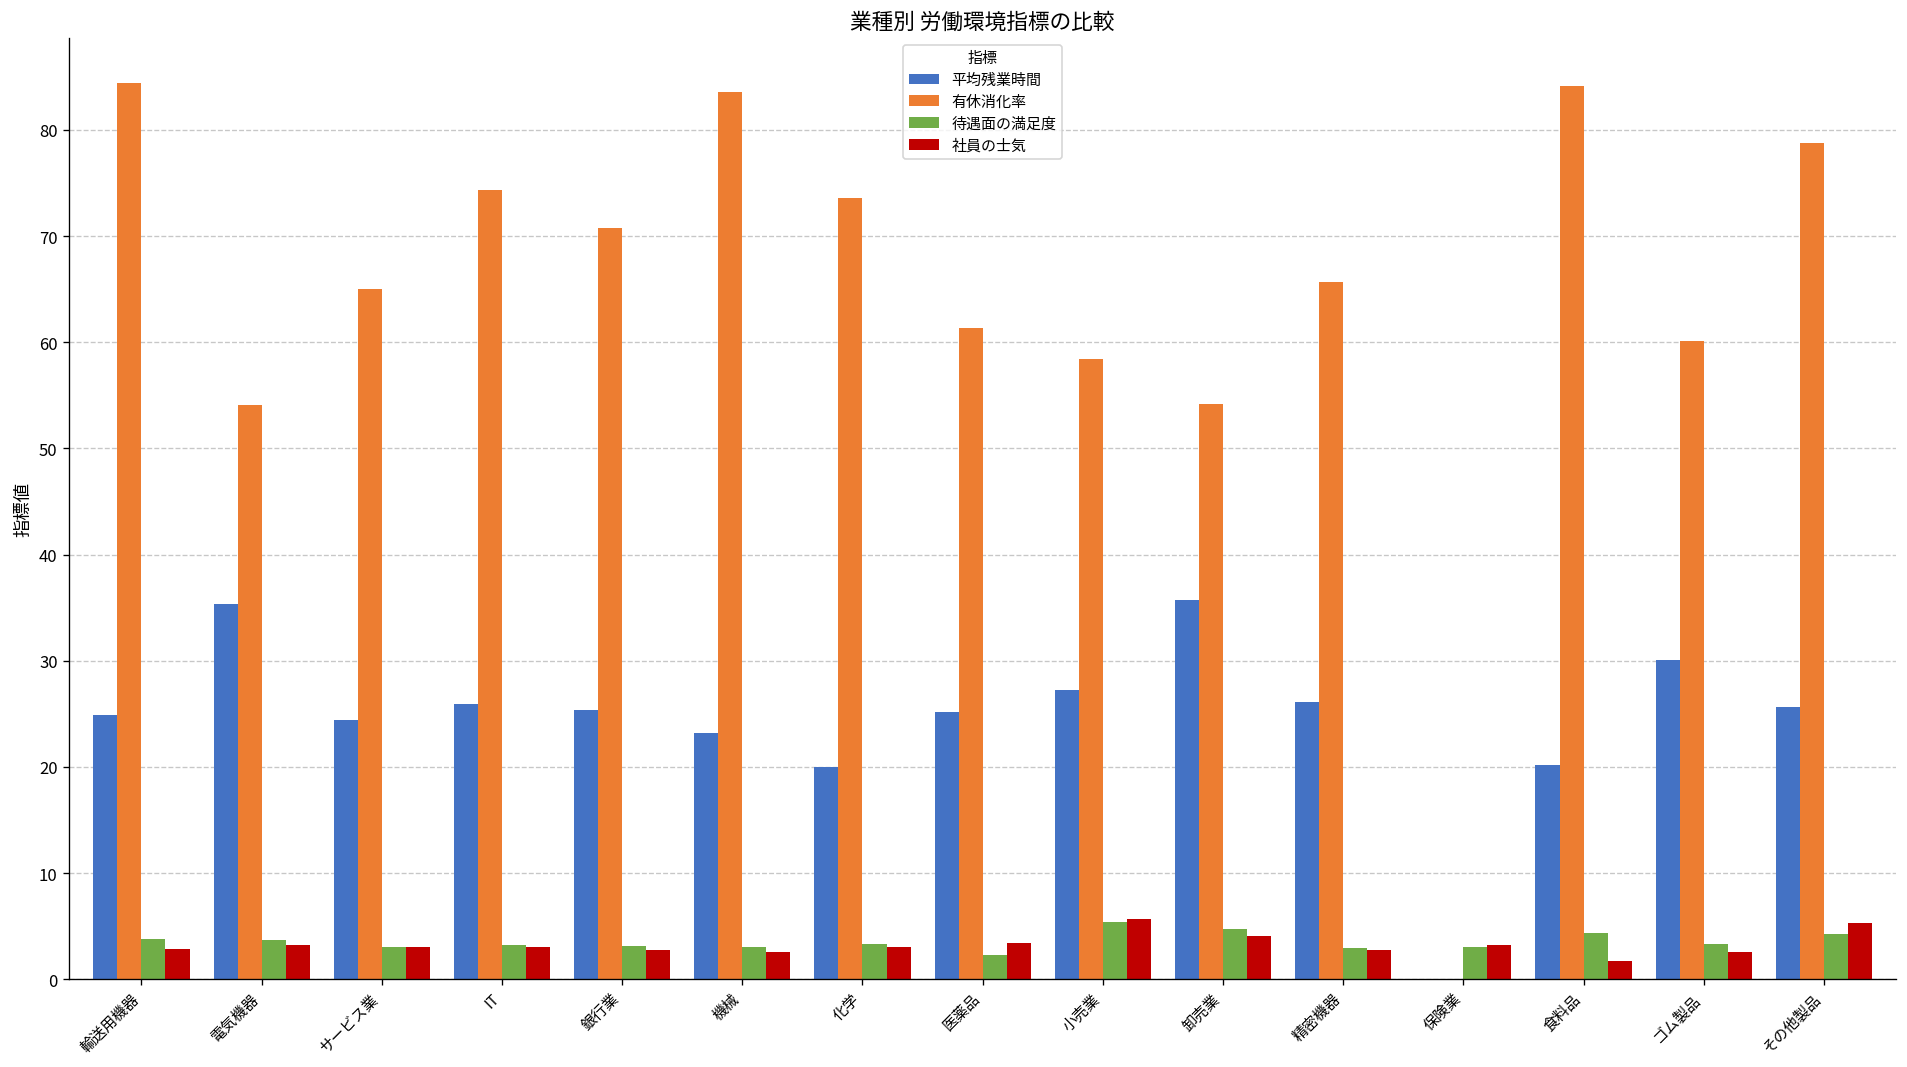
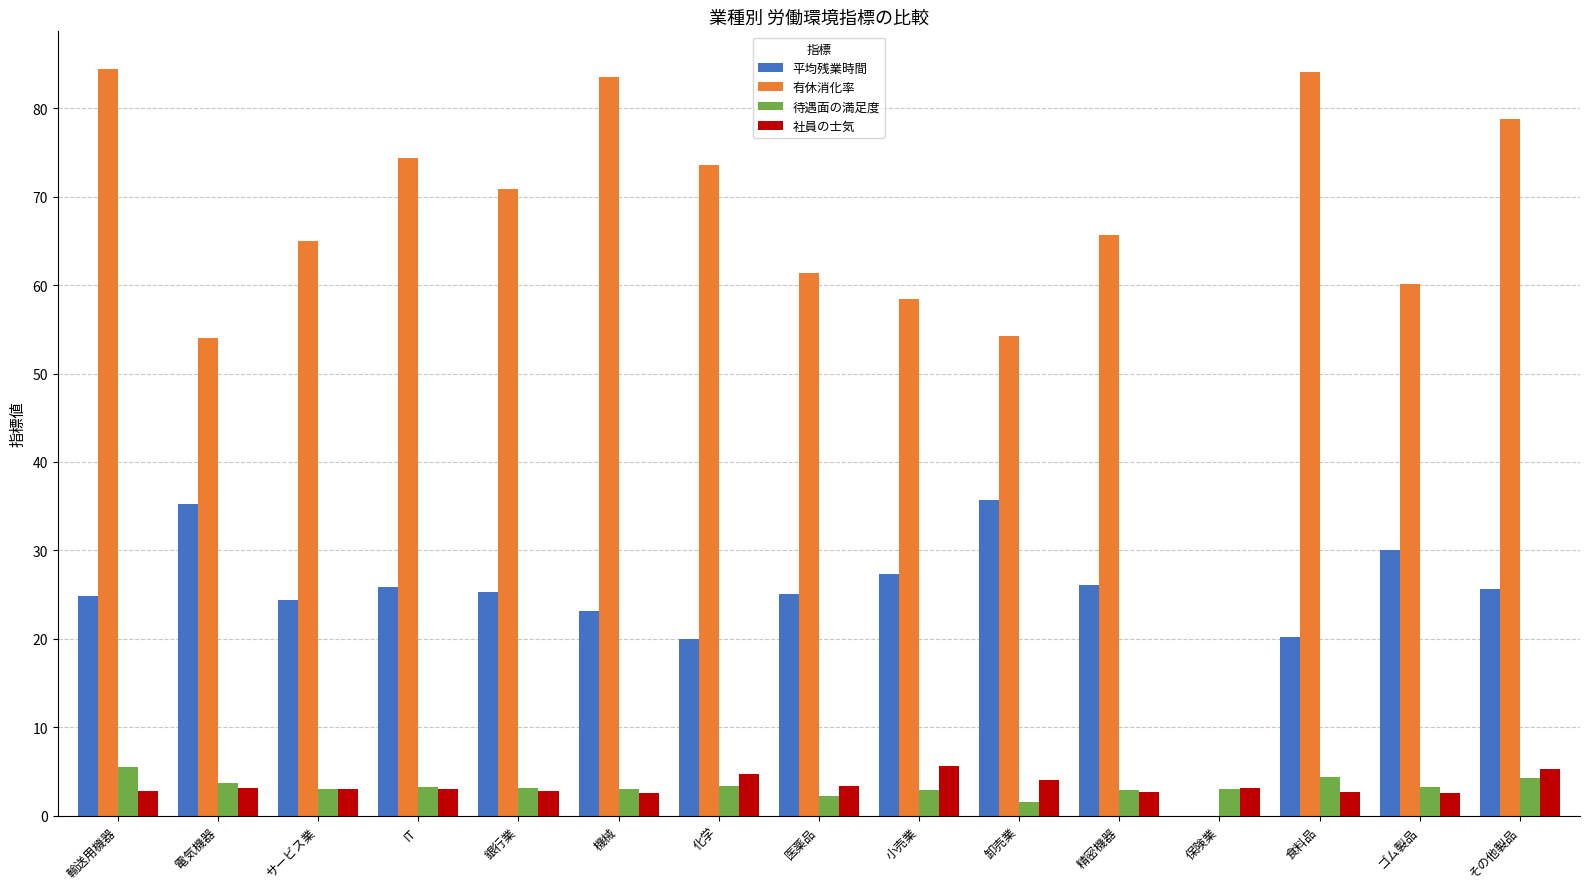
  {
    "平均残業時間": {
      "輸送用機器": 25,
      "電気機器": 35,
      "サービス業": 24,
      "IT": 26,
      "銀行業": 25,
      "機械": 23,
      "化学": 20,
      "医薬品": 25,
      "小売業": 27,
      "卸売業": 36,
      "精密機器": 26,
      "保険業": 0,
      "食料品": 20,
      "ゴム製品": 30,
      "その他製品": 26
    },
    "有休消化率": {
      "輸送用機器": 84,
      "電気機器": 54,
      "サービス業": 65,
      "IT": 74,
      "銀行業": 71,
      "機械": 84,
      "化学": 74,
      "医薬品": 61,
      "小売業": 58,
      "卸売業": 54,
      "精密機器": 66,
      "保険業": 0,
      "食料品": 84,
      "ゴム製品": 60,
      "その他製品": 79
    },
    "待遇面の満足度": {
-     "輸送用機器": 4,
+     "輸送用機器": 6,
      "電気機器": 4,
      "サービス業": 3,
      "IT": 3,
      "銀行業": 3,
      "機械": 3,
      "化学": 3,
      "医薬品": 2,
-     "小売業": 5,
-     "卸売業": 5,
+     "小売業": 3,
+     "卸売業": 2,
      "精密機器": 3,
      "保険業": 3,
      "食料品": 4,
      "ゴム製品": 3,
      "その他製品": 4
    },
    "社員の士気": {
      "輸送用機器": 3,
      "電気機器": 3,
      "サービス業": 3,
      "IT": 3,
      "銀行業": 3,
      "機械": 3,
-     "化学": 3,
+     "化学": 5,
      "医薬品": 3,
      "小売業": 6,
      "卸売業": 4,
      "精密機器": 3,
      "保険業": 3,
-     "食料品": 2,
+     "食料品": 3,
      "ゴム製品": 3,
      "その他製品": 5
    }
  }
